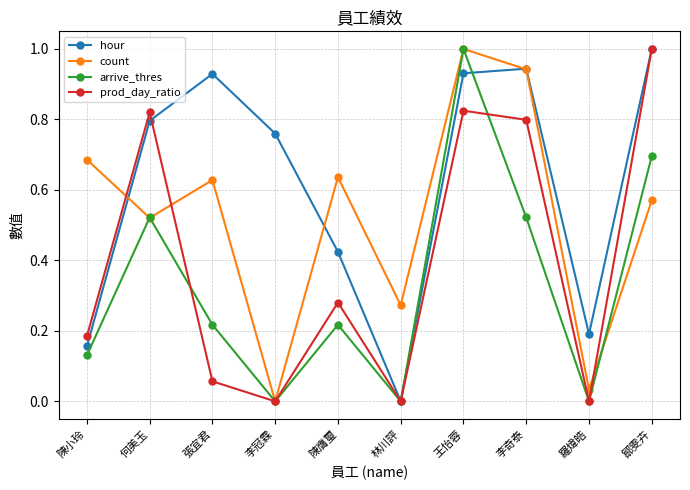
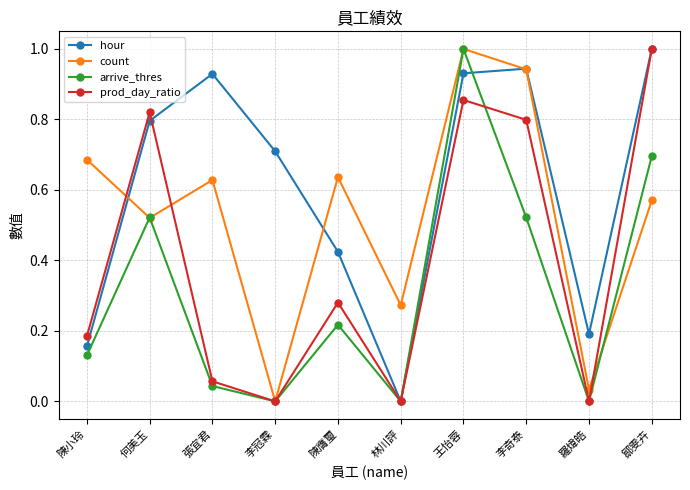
  {
    "hour": {
      "陳小玲": 0.16,
      "何美玉": 0.80,
      "張宜君": 0.93,
-     "李冠霖": 0.76,
+     "李冠霖": 0.71,
      "陳膺璽": 0.42,
      "王怡蓉": 0.93,
      "羅煒皓": 0.19
    },
    "count": {
      "陳小玲": 0.69,
      "張宜君": 0.63,
      "陳膺璽": 0.64,
      "林川評": 0.27,
      "羅煒皓": 0.03,
      "鄒雯卉": 0.57
    },
    "arrive_thres": {
      "陳小玲": 0.13,
-     "張宜君": 0.22,
+     "張宜君": 0.04,
      "陳膺璽": 0.22,
      "李奇泰": 0.52,
      "鄒雯卉": 0.70
    },
    "prod_day_ratio": {
      "陳小玲": 0.18,
      "何美玉": 0.82,
      "張宜君": 0.06,
      "陳膺璽": 0.28,
-     "王怡蓉": 0.82,
+     "王怡蓉": 0.86,
      "李奇泰": 0.80
    }
  }
